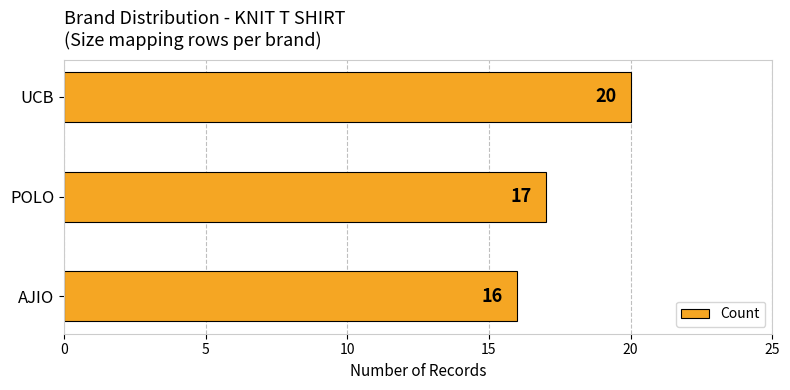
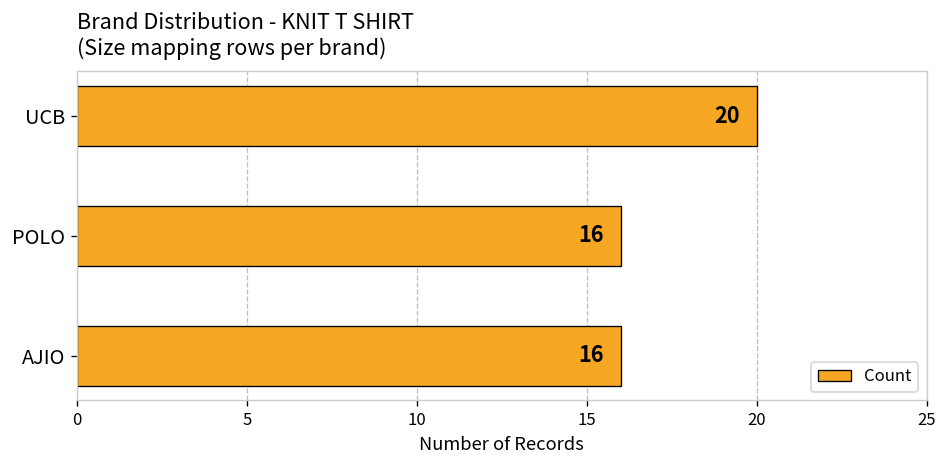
  {
    "UCB": 20,
-   "POLO": 17,
+   "POLO": 16,
    "AJIO": 16
  }
